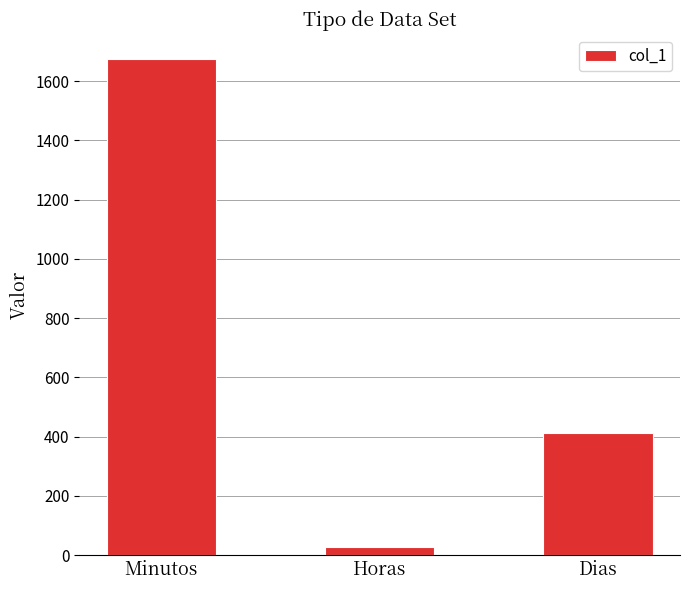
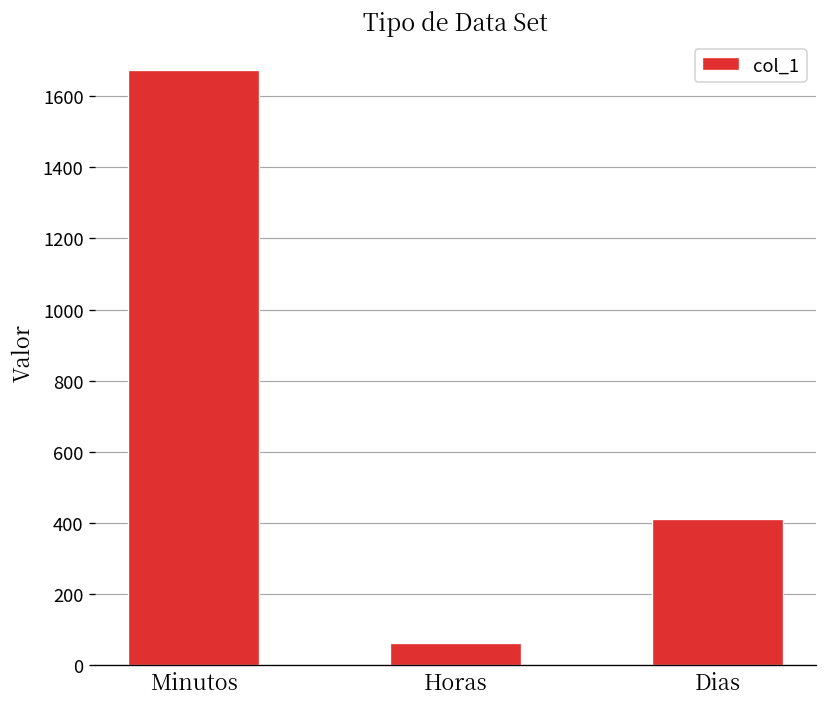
  {
    "Minutos": 1680,
-   "Horas": 30,
+   "Horas": 60,
    "Dias": 410
  }
